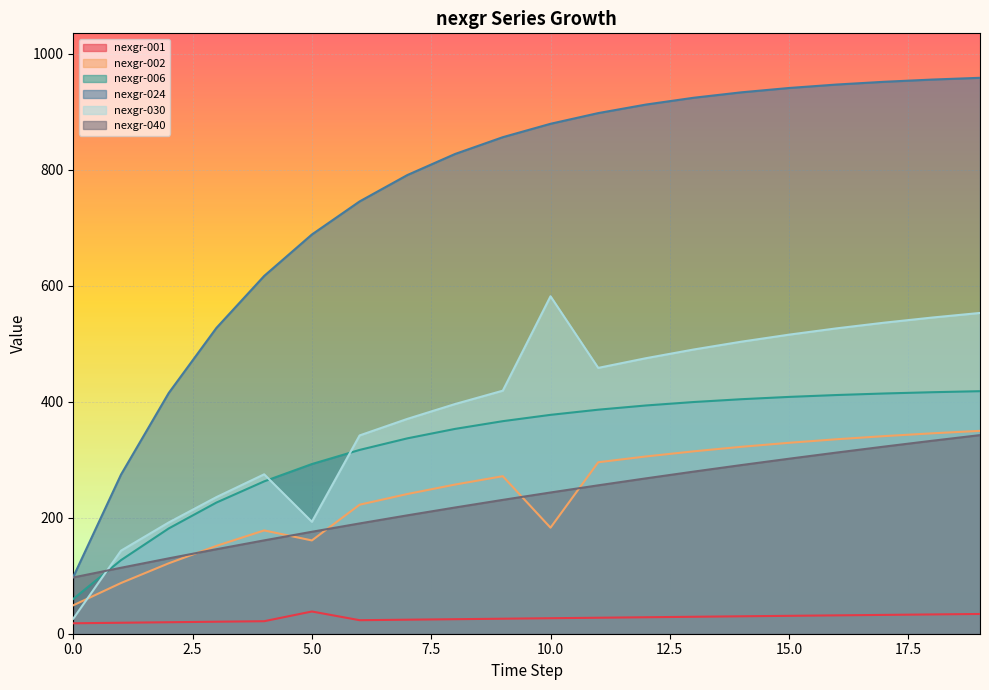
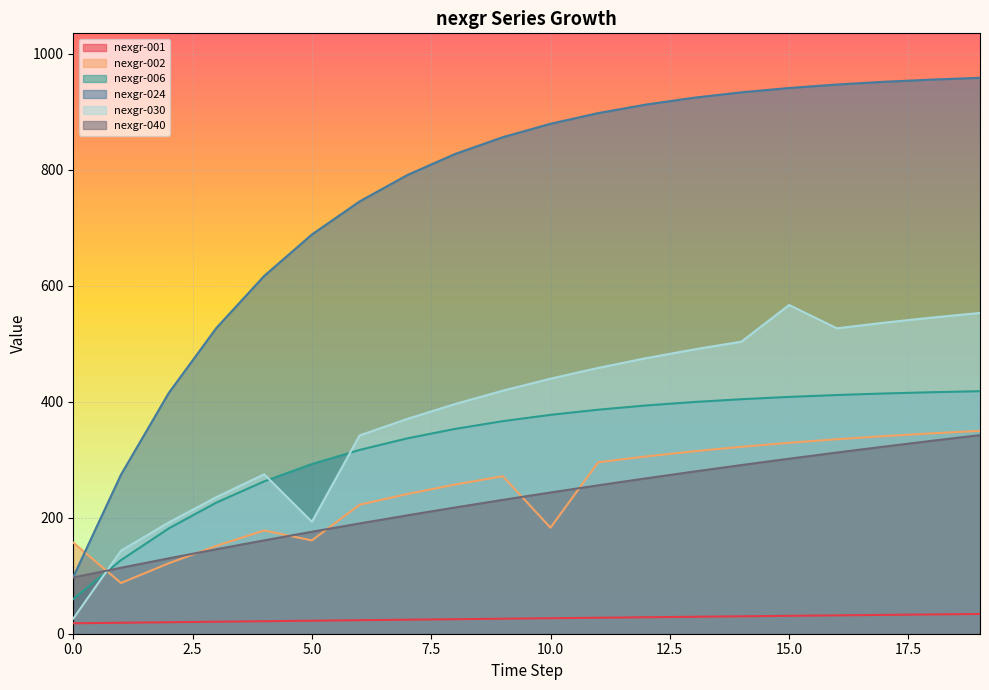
  {
    "nexgr-001": {
      "0.0": 20,
-     "5.0": 40,
+     "5.0": 20,
      "10.0": 30,
      "15.0": 30
    },
    "nexgr-002": {
-     "0.0": 50,
+     "0.0": 160,
      "5.0": 160,
      "10.0": 180,
      "15.0": 330
    },
    "nexgr-030": {
      "0.0": 30,
      "5.0": 190,
-     "10.0": 580,
-     "15.0": 520
+     "10.0": 440,
+     "15.0": 570
    }
  }
